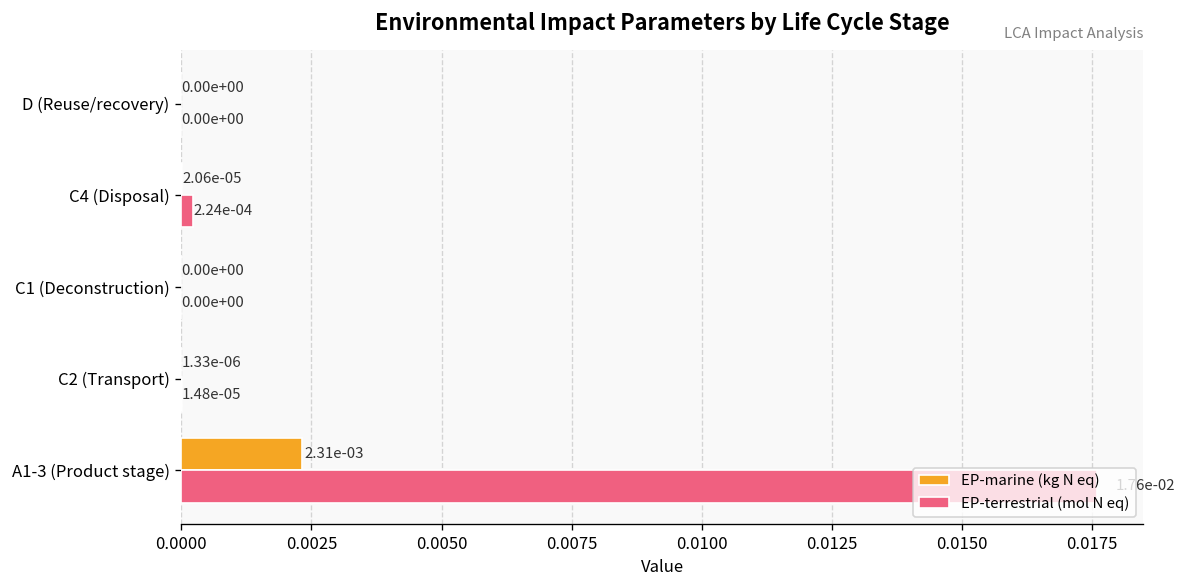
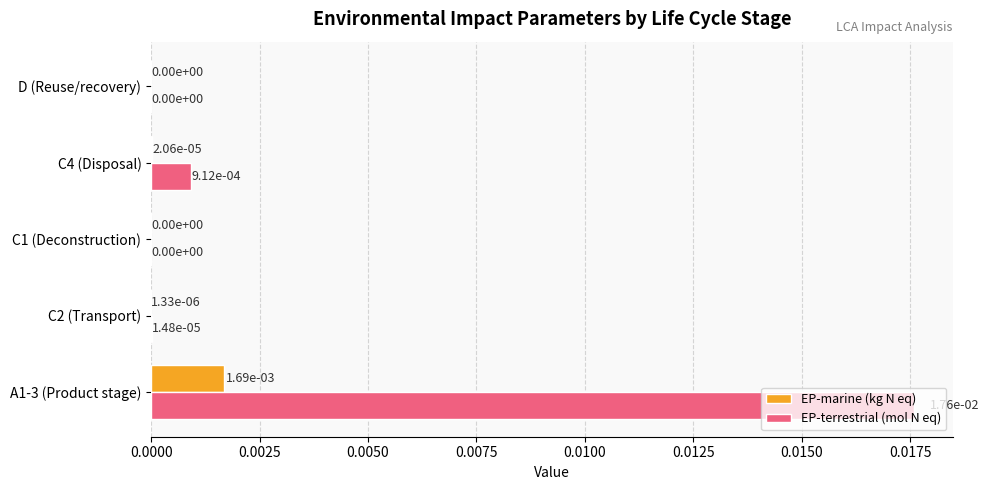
  {
    "EP-marine (kg N eq)": {
      "D (Reuse/recovery)": "0.00e+00",
      "C4 (Disposal)": "2.06e-05",
      "C1 (Deconstruction)": "0.00e+00",
      "C2 (Transport)": "1.33e-06",
-     "A1-3 (Product stage)": "2.31e-03"
+     "A1-3 (Product stage)": "1.69e-03"
    },
    "EP-terrestrial (mol N eq)": {
      "D (Reuse/recovery)": "0.00e+00",
-     "C4 (Disposal)": "2.24e-04",
+     "C4 (Disposal)": "9.12e-04",
      "C1 (Deconstruction)": "0.00e+00",
      "C2 (Transport)": "1.48e-05"
    }
  }
